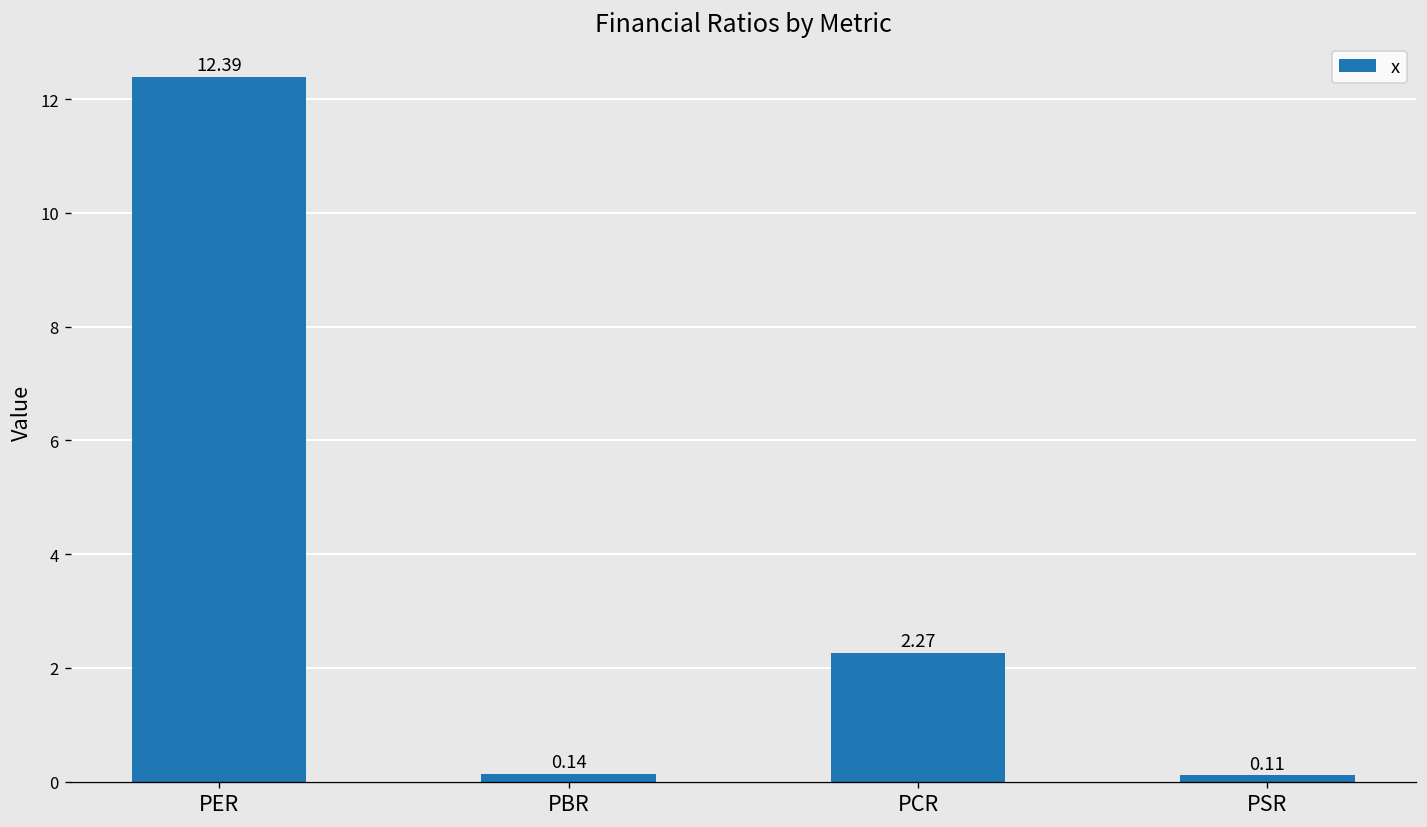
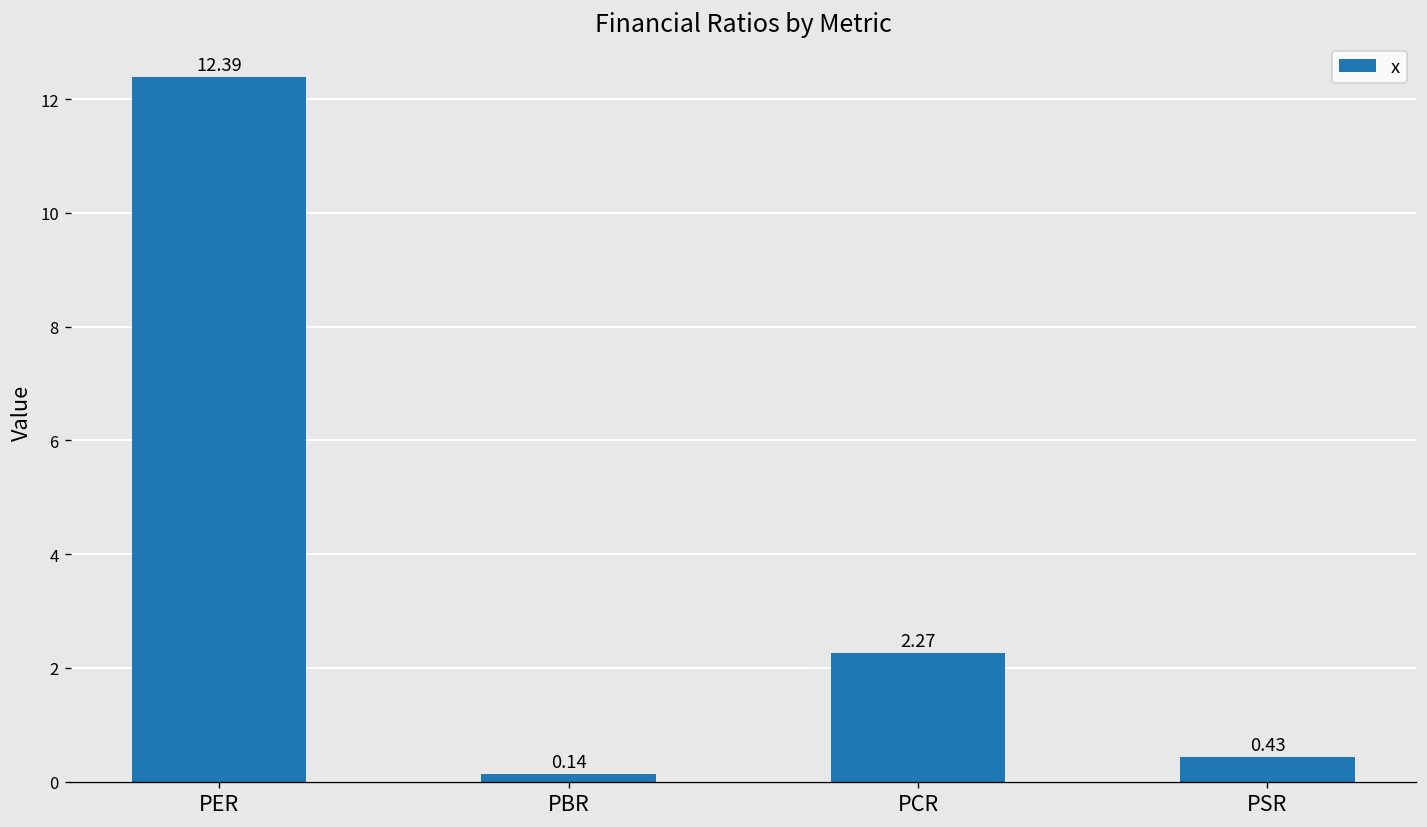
  {
    "PER": 12.39,
    "PBR": 0.14,
    "PCR": 2.27,
-   "PSR": 0.11
+   "PSR": 0.43
  }
